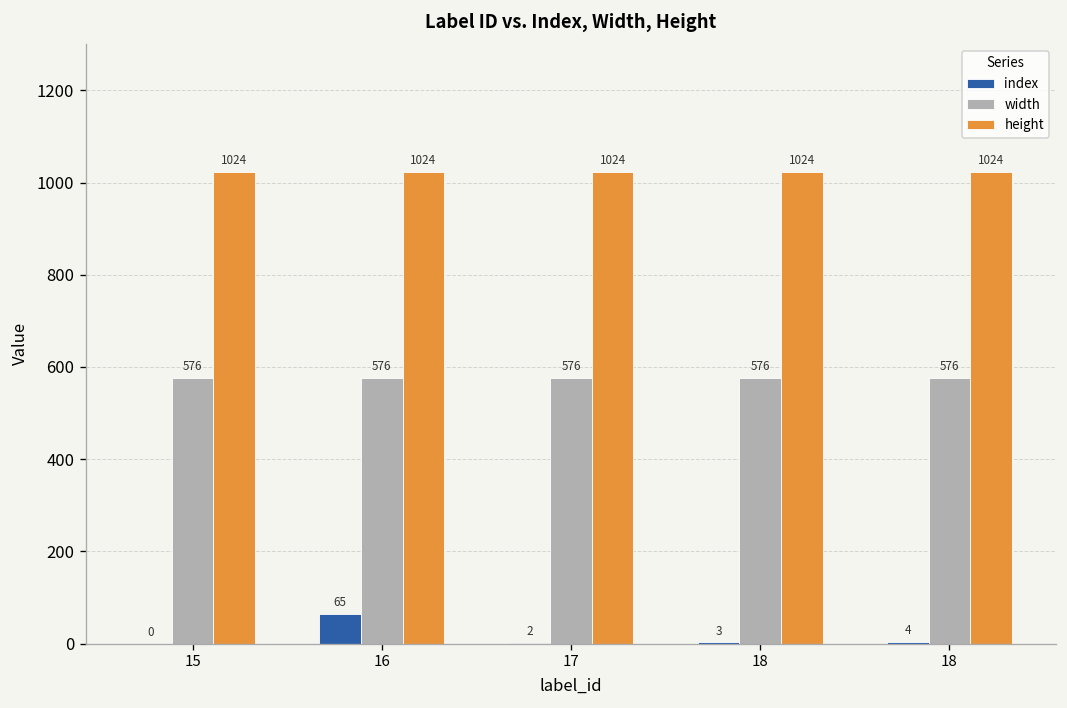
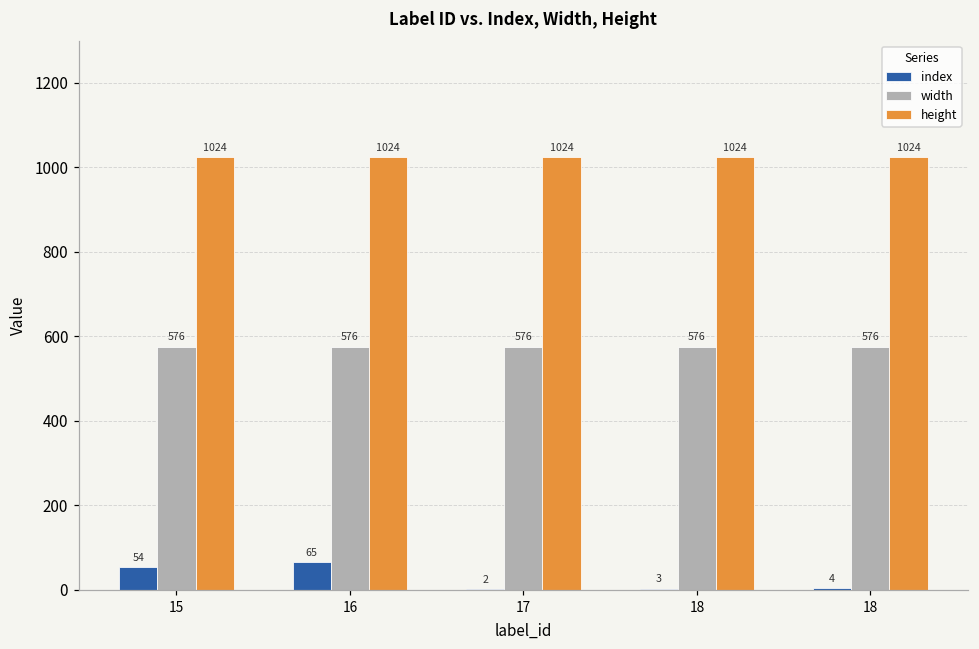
  {
    "index": {
-     "15": 0,
+     "15": 54,
      "16": 65,
      "17": 2
    },
    "width": {
      "15": 576,
      "16": 576,
      "17": 576
    },
    "height": {
      "15": 1024,
      "16": 1024,
      "17": 1024
    }
  }
